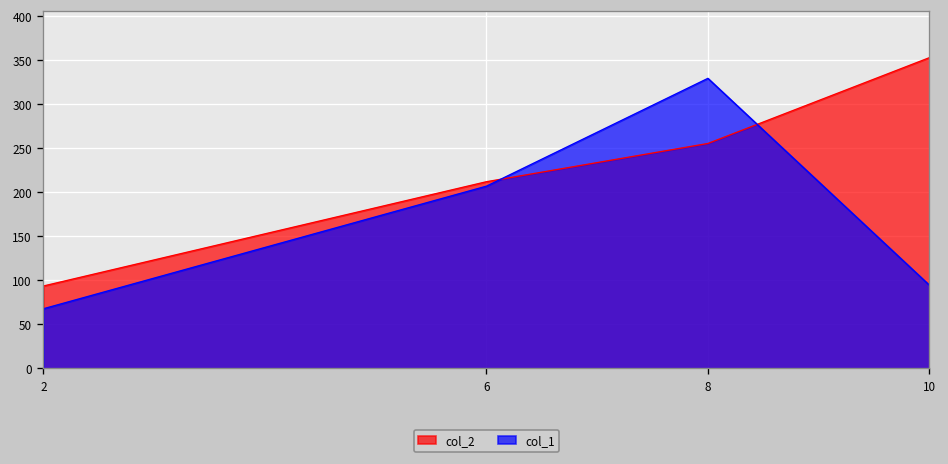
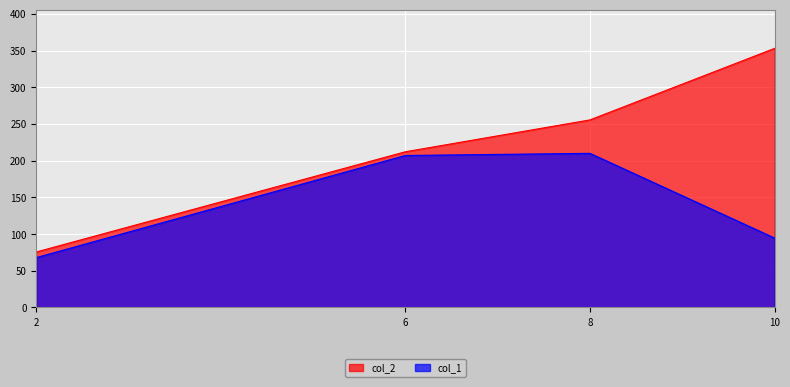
  {
    "col_2": {
-     "2": 90,
+     "2": 80,
      "6": 210,
      "8": 260,
      "10": 350
    },
    "col_1": {
      "2": 70,
      "6": 210,
-     "8": 330,
+     "8": 210,
      "10": 90
    }
  }
